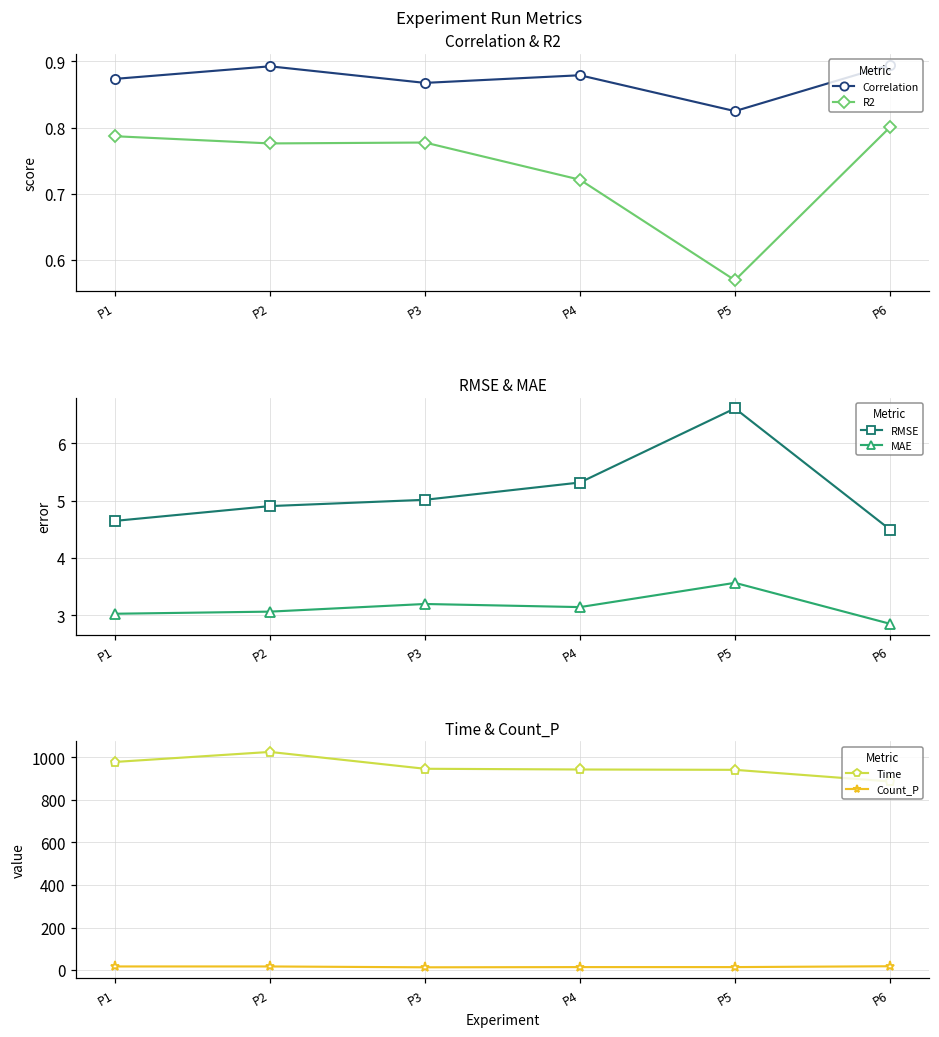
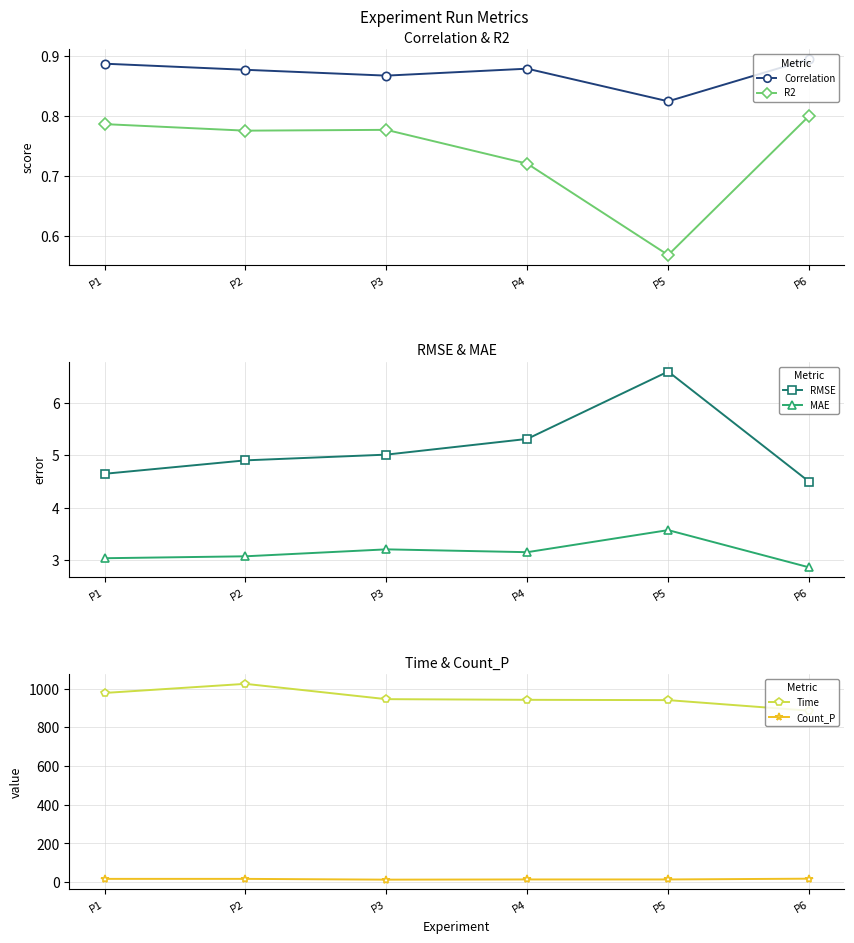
  {
    "Correlation & R2": {
      "Correlation": {
-       "P1": 0.87,
-       "P2": 0.89,
+       "P1": 0.89,
+       "P2": 0.88,
        "P3": 0.87,
        "P4": 0.88,
        "P5": 0.82
      },
      "R2": {
        "P1": 0.79,
        "P2": 0.78,
        "P3": 0.78,
        "P4": 0.72,
        "P5": 0.57,
        "P6": 0.80
      }
    }
  }
